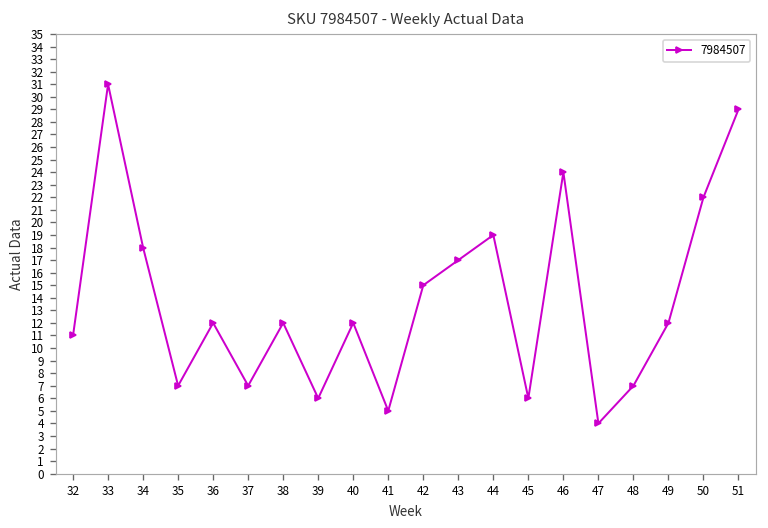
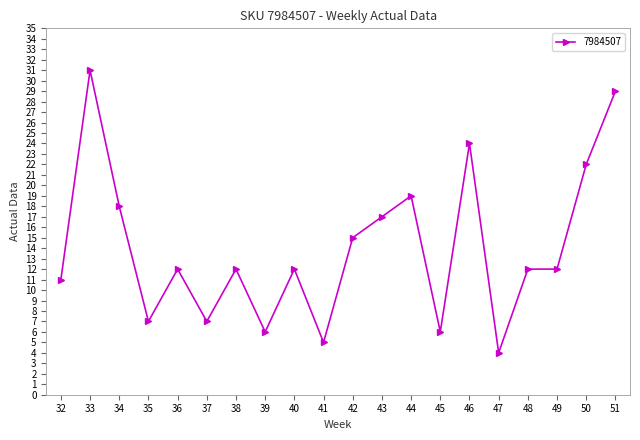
  {
    "32": 11,
    "33": 31,
    "34": 18,
    "35": 7,
    "36": 12,
    "37": 7,
    "38": 12,
    "39": 6,
    "40": 12,
    "41": 5,
    "42": 15,
    "43": 17,
    "44": 19,
    "45": 6,
    "46": 24,
    "47": 4,
-   "48": 7,
+   "48": 12,
    "49": 12,
    "50": 22,
    "51": 29
  }
